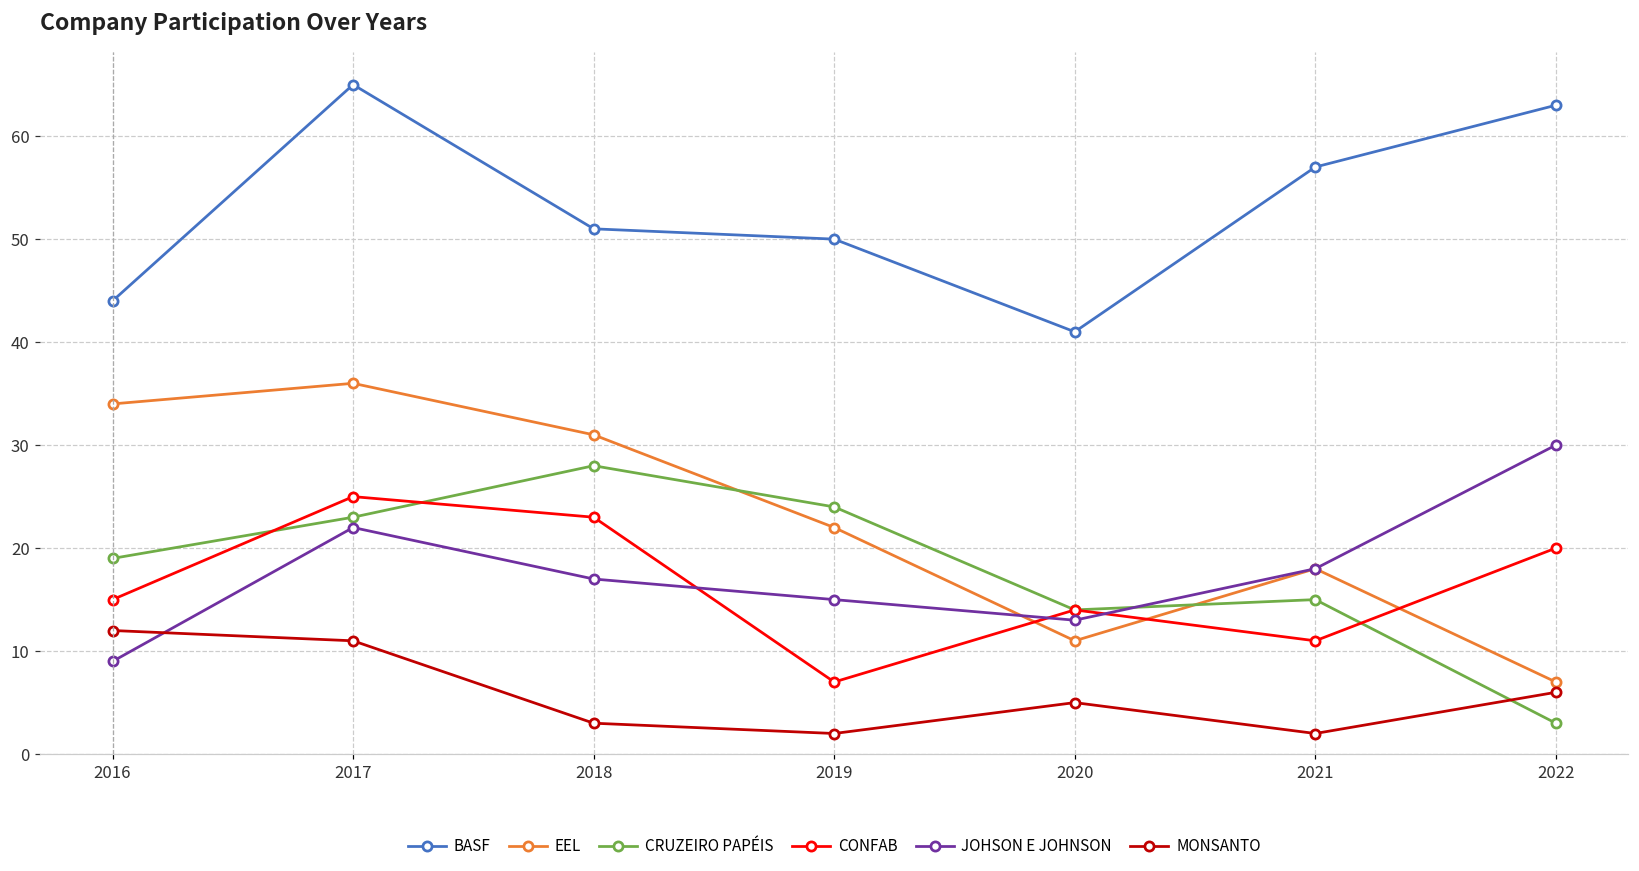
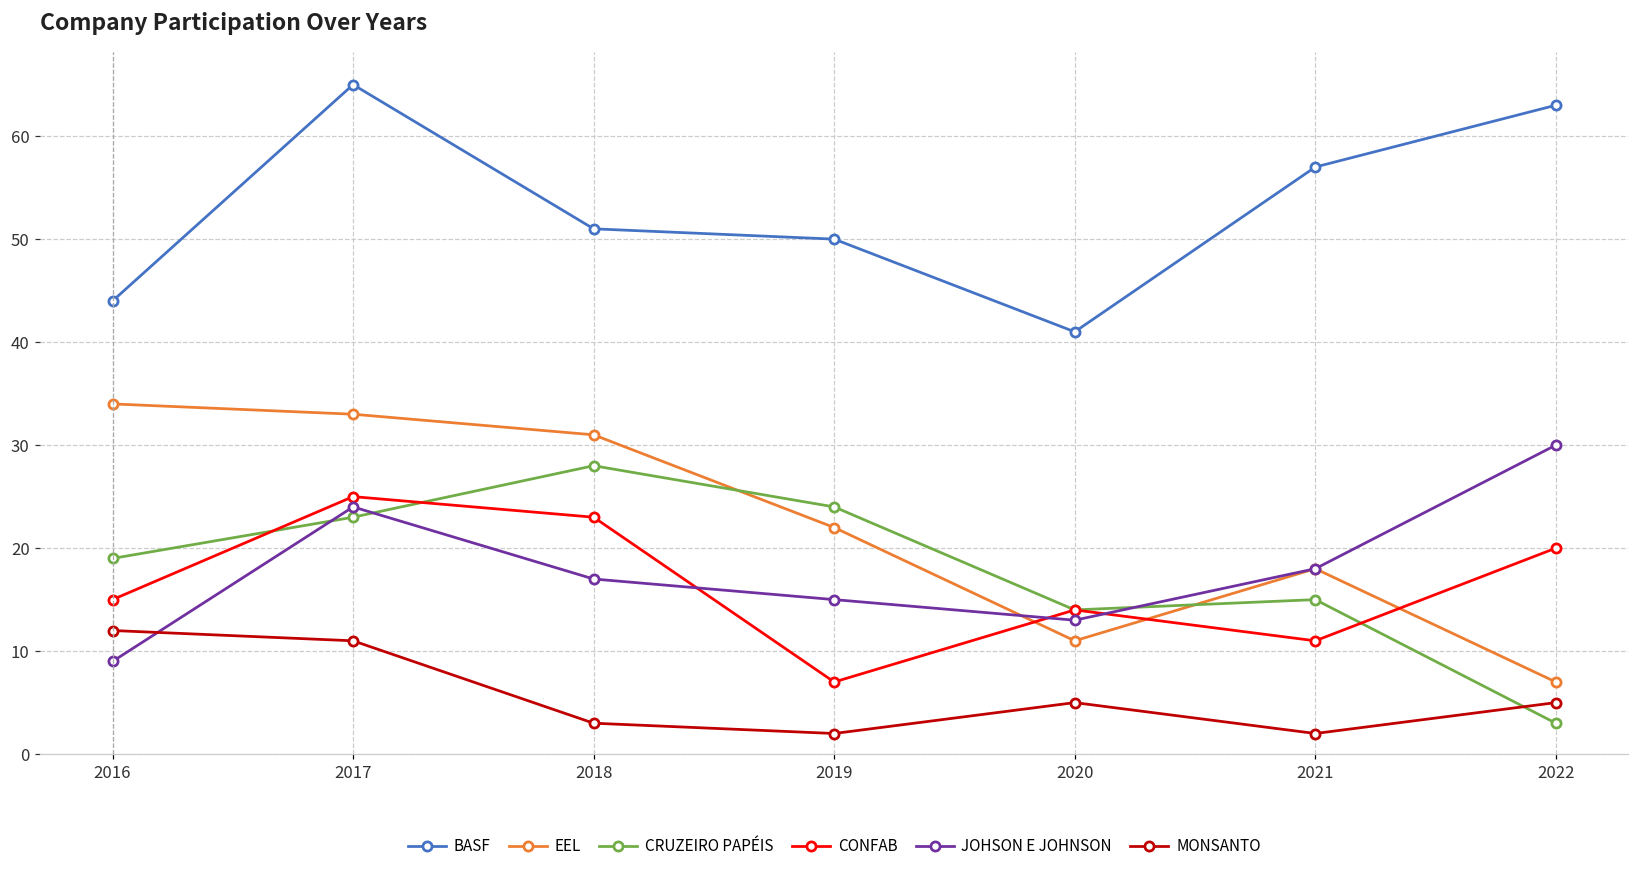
  {
    "BASF": {
      "2016": 44,
      "2017": 65,
      "2018": 51,
      "2019": 50,
      "2020": 41,
      "2021": 57,
      "2022": 63
    },
    "EEL": {
      "2016": 34,
-     "2017": 36,
+     "2017": 33,
      "2018": 31,
      "2019": 22,
      "2020": 11,
      "2022": 7
    },
    "CRUZEIRO PAPÉIS": {
      "2016": 19,
      "2017": 23,
      "2018": 28,
      "2019": 24,
      "2021": 15,
      "2022": 3
    },
    "CONFAB": {
      "2016": 15,
      "2017": 25,
      "2018": 23,
      "2019": 7,
      "2021": 11,
      "2022": 20
    },
    "JOHSON E JOHNSON": {
      "2016": 9,
-     "2017": 22,
+     "2017": 24,
      "2018": 17,
      "2019": 15,
      "2020": 13,
      "2022": 30
    },
    "MONSANTO": {
      "2016": 12,
      "2017": 11,
      "2018": 3,
      "2019": 2,
      "2020": 5,
      "2021": 2,
-     "2022": 6
+     "2022": 5
    }
  }
